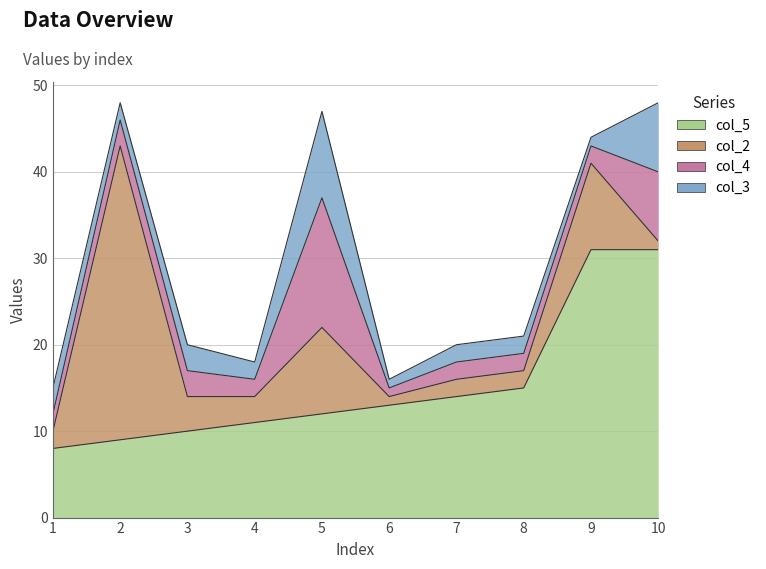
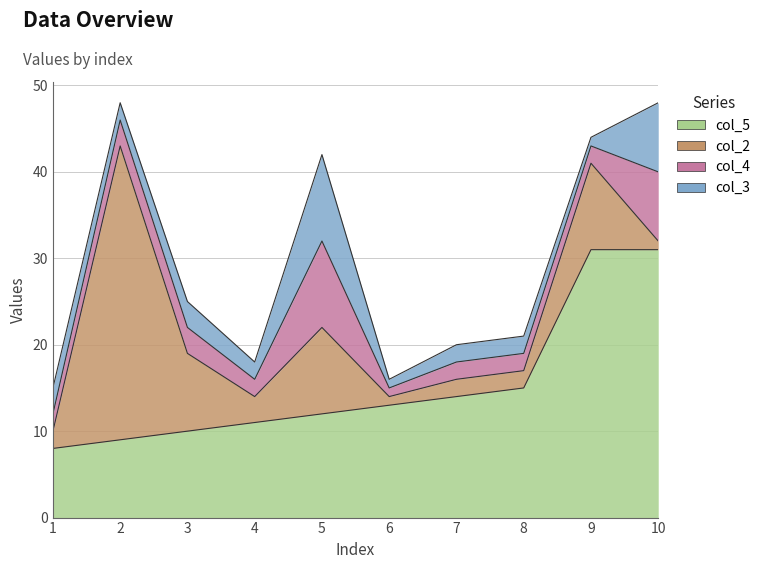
  {
    "col_5": {
      "1": 8,
      "2": 9,
      "3": 10,
      "4": 11,
      "5": 12,
      "6": 13,
      "7": 14,
      "8": 15,
      "9": 31,
      "10": 31
    },
    "col_2": {
      "1": 2,
      "2": 34,
-     "3": 4,
+     "3": 9,
      "4": 3,
      "5": 10,
      "6": 1,
      "7": 2,
      "8": 2,
      "9": 10,
      "10": 1
    },
    "col_4": {
      "1": 2,
      "2": 3,
      "3": 3,
      "4": 2,
-     "5": 15,
+     "5": 10,
      "6": 1,
      "7": 2,
      "8": 2,
      "9": 2,
      "10": 8
    },
    "col_3": {
      "1": 3,
      "2": 2,
      "3": 3,
      "4": 2,
      "5": 10,
      "6": 1,
      "7": 2,
      "8": 2,
      "9": 1,
      "10": 8
    }
  }
